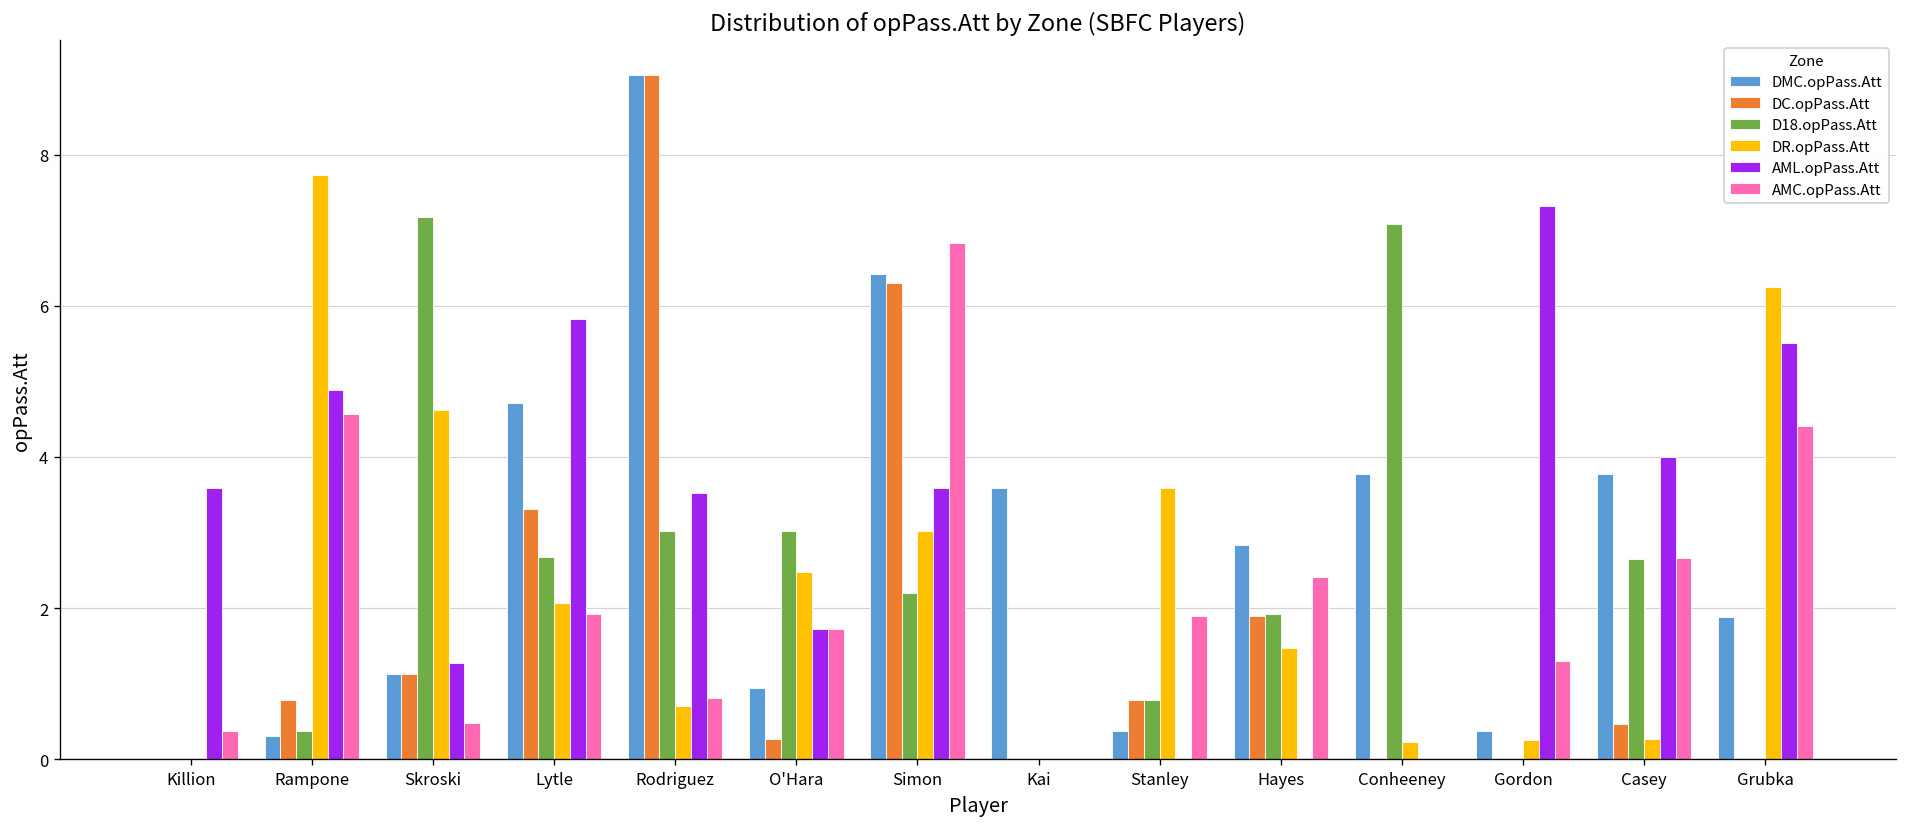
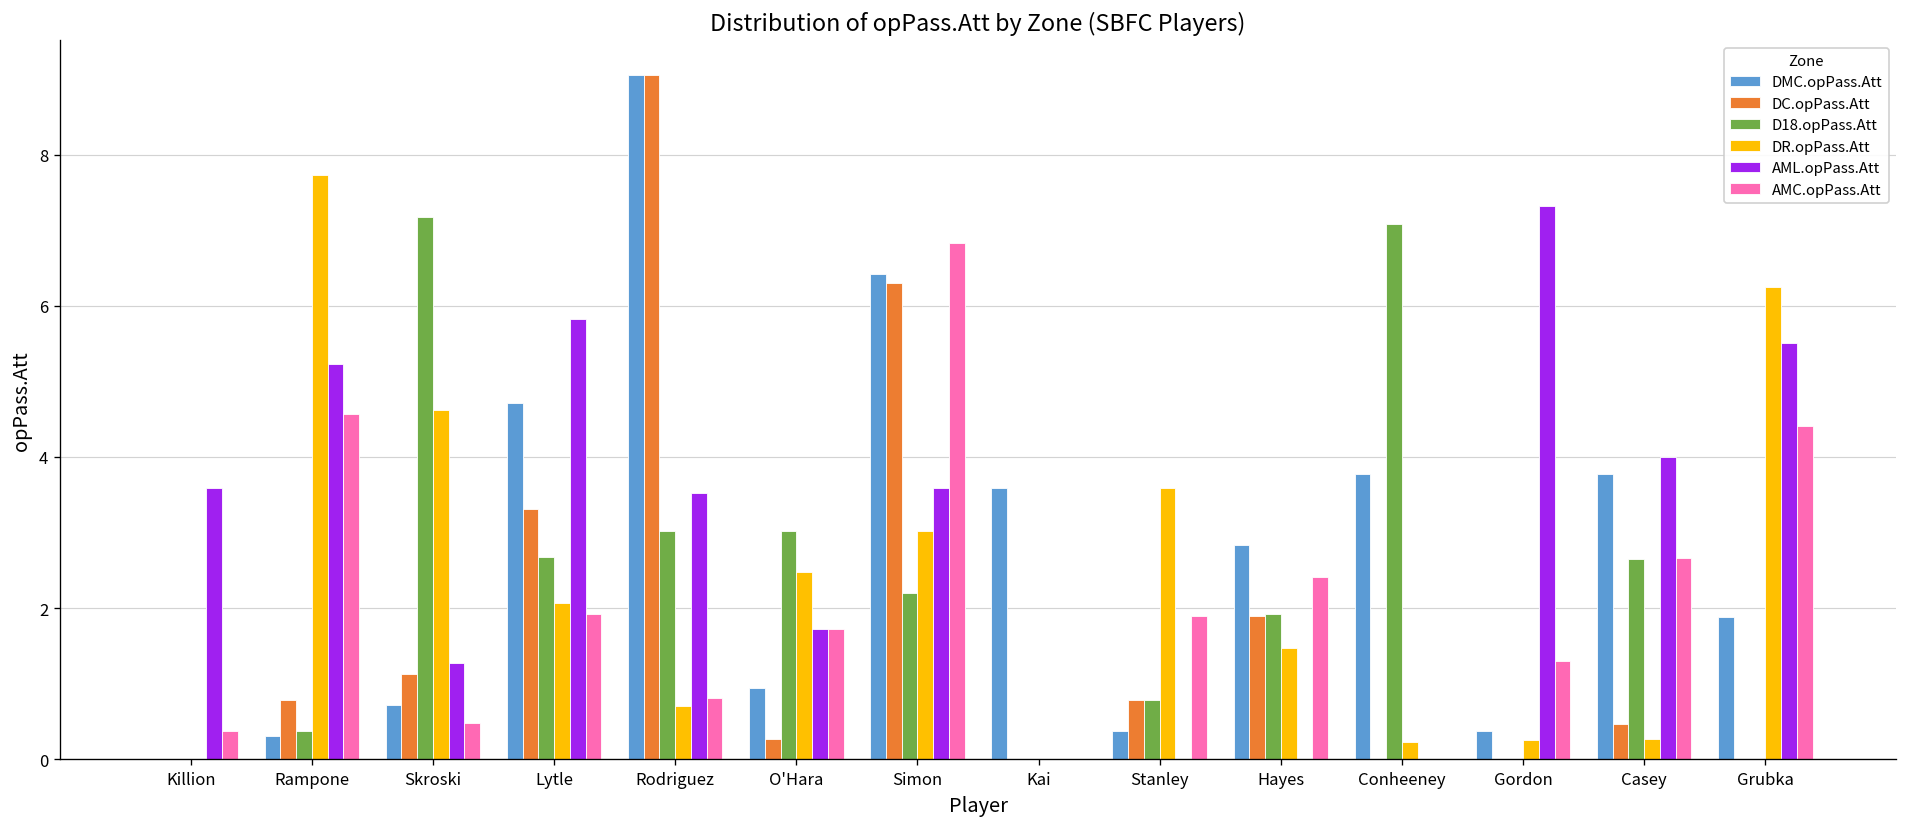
  {
    "DMC.opPass.Att": {
      "Killion": 0.0,
      "Rampone": 0.3,
-     "Skroski": 1.1,
+     "Skroski": 0.7,
      "Lytle": 4.7,
      "Rodriguez": 9.1,
      "O'Hara": 0.9,
      "Simon": 6.4,
      "Kai": 3.6,
      "Stanley": 0.4,
      "Hayes": 2.8,
      "Conheeney": 3.8,
      "Gordon": 0.4,
      "Casey": 3.8,
      "Grubka": 1.9
    },
    "DC.opPass.Att": {
      "Killion": 0.0,
      "Rampone": 0.8,
      "Skroski": 1.1,
      "Lytle": 3.3,
      "Rodriguez": 9.1,
      "O'Hara": 0.3,
      "Simon": 6.3,
      "Kai": 0.0,
      "Stanley": 0.8,
      "Hayes": 1.9,
      "Conheeney": 0.0,
      "Gordon": 0.0,
      "Casey": 0.5,
      "Grubka": 0.0
    },
    "D18.opPass.Att": {
      "Killion": 0.0,
      "Rampone": 0.4,
      "Skroski": 7.2,
      "Lytle": 2.7,
      "Rodriguez": 3.0,
      "O'Hara": 3.0,
      "Simon": 2.2,
      "Kai": 0.0,
      "Stanley": 0.8,
      "Hayes": 1.9,
      "Conheeney": 7.1,
      "Gordon": 0.0,
      "Casey": 2.6,
      "Grubka": 0.0
    },
    "DR.opPass.Att": {
      "Killion": 0.0,
      "Rampone": 7.7,
      "Skroski": 4.6,
      "Lytle": 2.1,
      "Rodriguez": 0.7,
      "O'Hara": 2.5,
      "Simon": 3.0,
      "Kai": 0.0,
      "Stanley": 3.6,
      "Hayes": 1.5,
      "Conheeney": 0.2,
      "Gordon": 0.3,
      "Casey": 0.3,
      "Grubka": 6.2
    },
    "AML.opPass.Att": {
      "Killion": 3.6,
-     "Rampone": 4.9,
+     "Rampone": 5.2,
      "Skroski": 1.3,
      "Lytle": 5.8,
      "Rodriguez": 3.5,
      "O'Hara": 1.7,
      "Simon": 3.6,
      "Kai": 0.0,
      "Stanley": 0.0,
      "Hayes": 0.0,
      "Conheeney": 0.0,
      "Gordon": 7.3,
      "Casey": 4.0,
      "Grubka": 5.5
    },
    "AMC.opPass.Att": {
      "Killion": 0.4,
      "Rampone": 4.6,
      "Skroski": 0.5,
      "Lytle": 1.9,
      "Rodriguez": 0.8,
      "O'Hara": 1.7,
      "Simon": 6.8,
      "Kai": 0.0,
      "Stanley": 1.9,
      "Hayes": 2.4,
      "Conheeney": 0.0,
      "Gordon": 1.3,
      "Casey": 2.7,
      "Grubka": 4.4
    }
  }
